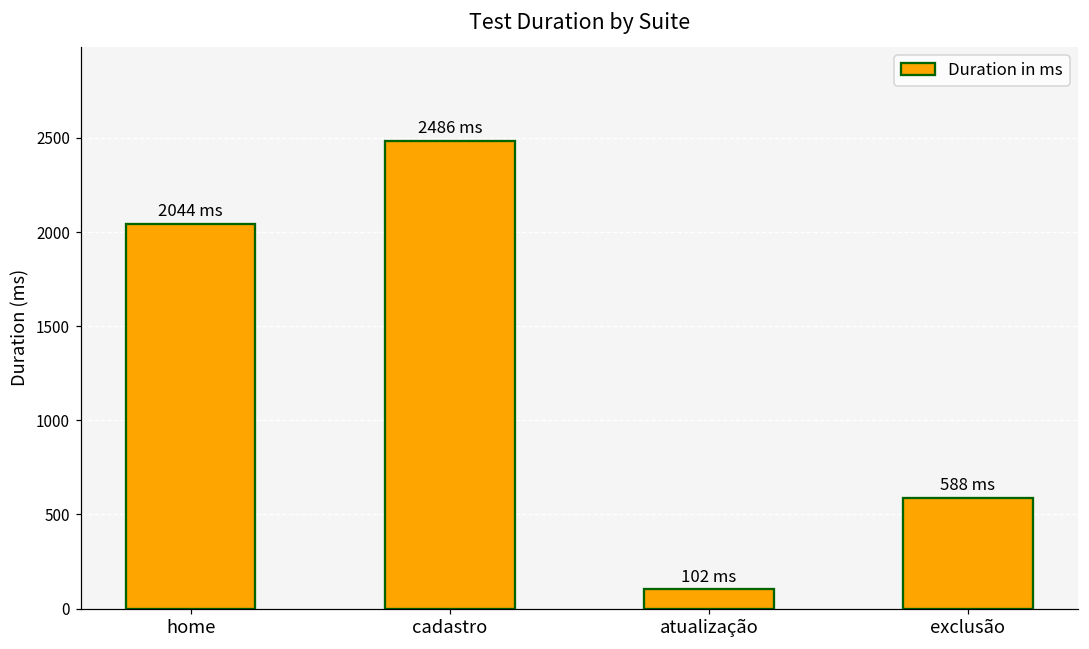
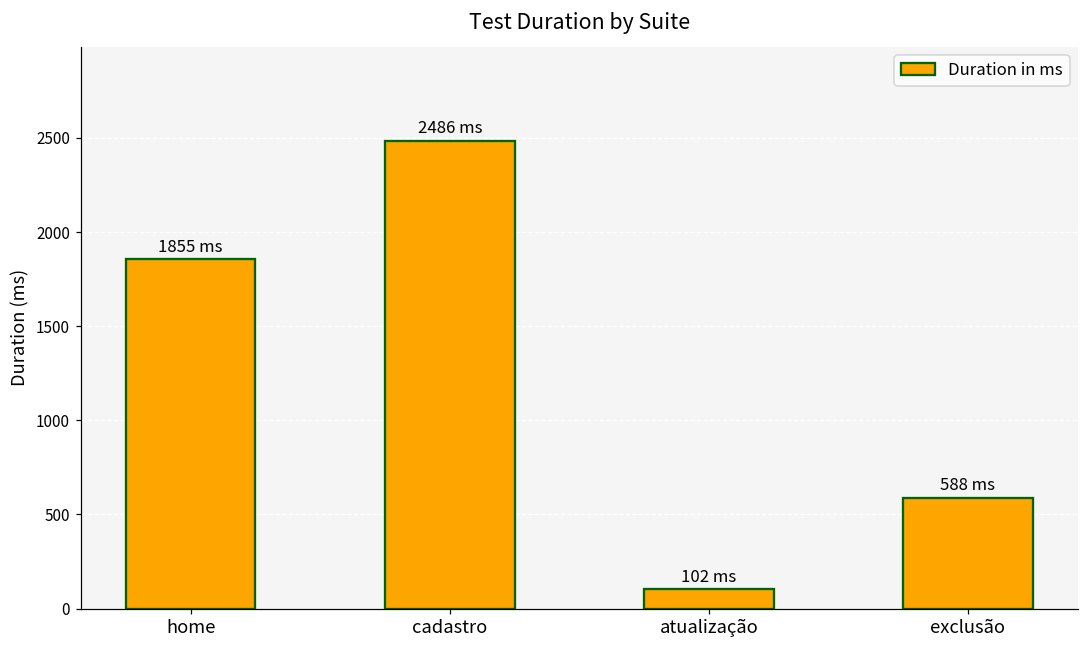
  {
-   "home": 2044,
+   "home": 1855,
    "cadastro": 2486,
    "atualização": 102,
    "exclusão": 588
  }
